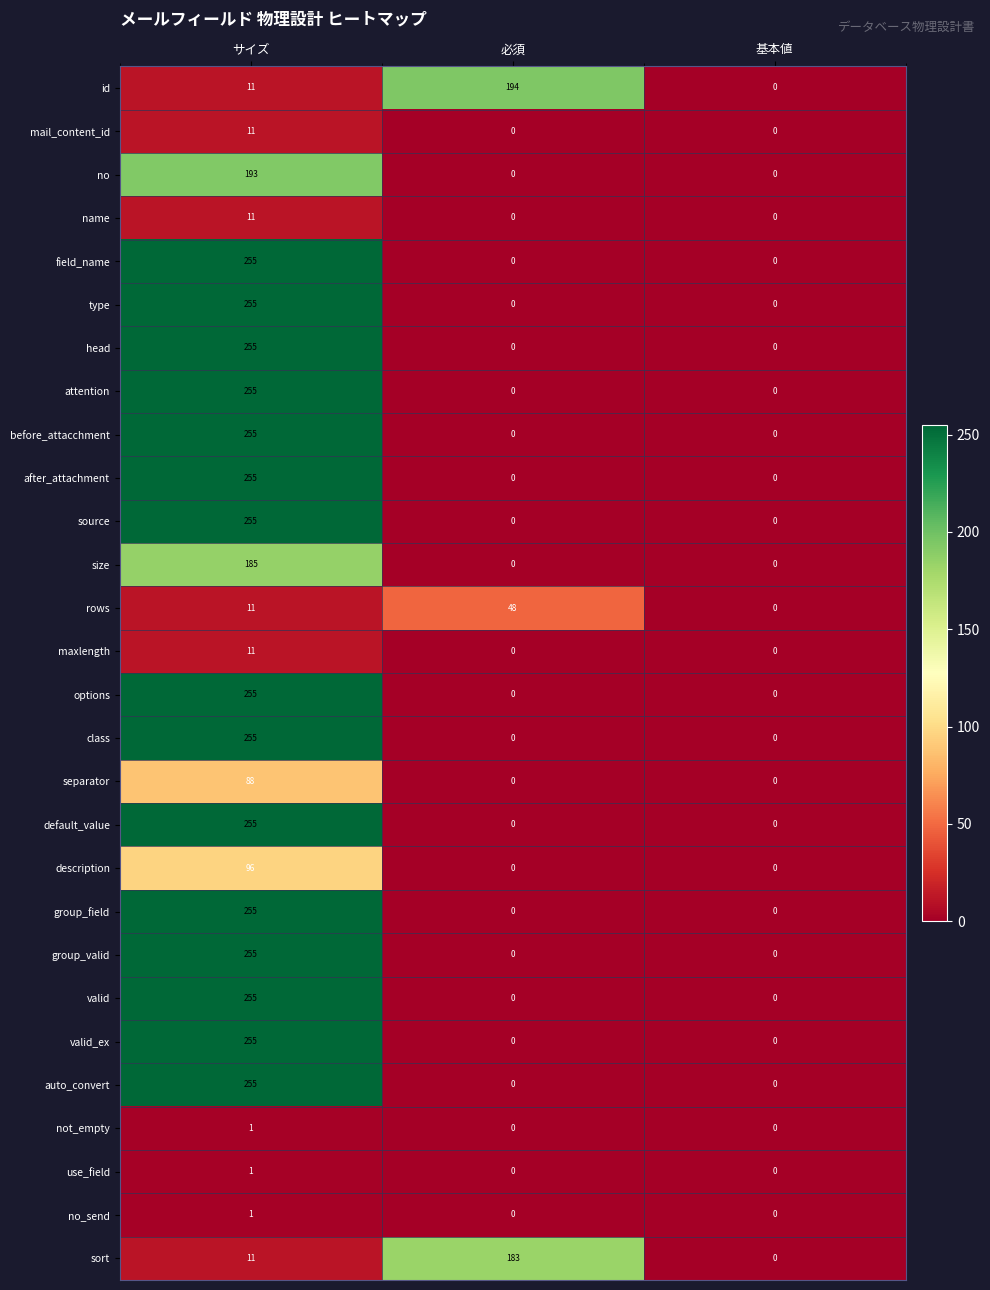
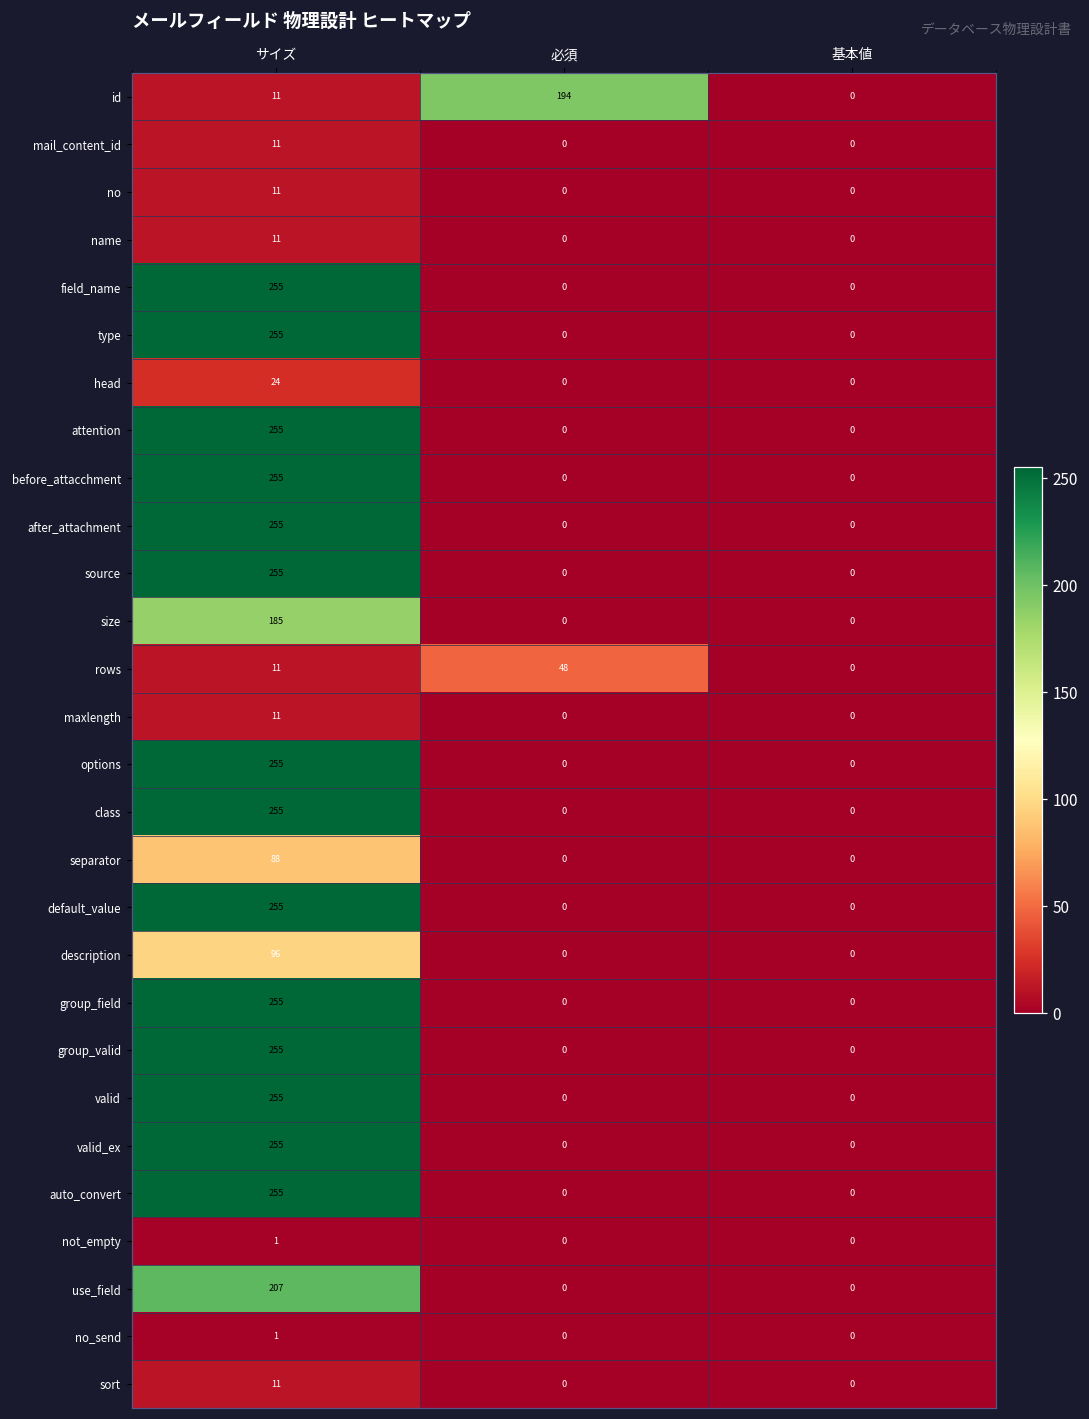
  {
    "id": {
      "サイズ": 11,
      "必須": 194,
      "基本値": 0
    },
    "mail_content_id": {
      "サイズ": 11,
      "必須": 0,
      "基本値": 0
    },
    "no": {
-     "サイズ": 193,
+     "サイズ": 11,
      "必須": 0,
      "基本値": 0
    },
    "name": {
      "サイズ": 11,
      "必須": 0,
      "基本値": 0
    },
    "field_name": {
      "サイズ": 255,
      "必須": 0,
      "基本値": 0
    },
    "type": {
      "サイズ": 255,
      "必須": 0,
      "基本値": 0
    },
    "head": {
-     "サイズ": 255,
+     "サイズ": 24,
      "必須": 0,
      "基本値": 0
    },
    "attention": {
      "サイズ": 255,
      "必須": 0,
      "基本値": 0
    },
    "before_attacchment": {
      "サイズ": 255,
      "必須": 0,
      "基本値": 0
    },
    "after_attachment": {
      "サイズ": 255,
      "必須": 0,
      "基本値": 0
    },
    "source": {
      "サイズ": 255,
      "必須": 0,
      "基本値": 0
    },
    "size": {
      "サイズ": 185,
      "必須": 0,
      "基本値": 0
    },
    "rows": {
      "サイズ": 11,
      "必須": 48,
      "基本値": 0
    },
    "maxlength": {
      "サイズ": 11,
      "必須": 0,
      "基本値": 0
    },
    "options": {
      "サイズ": 255,
      "必須": 0,
      "基本値": 0
    },
    "class": {
      "サイズ": 255,
      "必須": 0,
      "基本値": 0
    },
    "separator": {
      "サイズ": 88,
      "必須": 0,
      "基本値": 0
    },
    "default_value": {
      "サイズ": 255,
      "必須": 0,
      "基本値": 0
    },
    "description": {
      "サイズ": 96,
      "必須": 0,
      "基本値": 0
    },
    "group_field": {
      "サイズ": 255,
      "必須": 0,
      "基本値": 0
    },
    "group_valid": {
      "サイズ": 255,
      "必須": 0,
      "基本値": 0
    },
    "valid": {
      "サイズ": 255,
      "必須": 0,
      "基本値": 0
    },
    "valid_ex": {
      "サイズ": 255,
      "必須": 0,
      "基本値": 0
    },
    "auto_convert": {
      "サイズ": 255,
      "必須": 0,
      "基本値": 0
    },
    "not_empty": {
      "サイズ": 1,
      "必須": 0,
      "基本値": 0
    },
    "use_field": {
-     "サイズ": 1,
+     "サイズ": 207,
      "必須": 0,
      "基本値": 0
    },
    "no_send": {
      "サイズ": 1,
      "必須": 0,
      "基本値": 0
    },
    "sort": {
      "サイズ": 11,
-     "必須": 183,
+     "必須": 0,
      "基本値": 0
    }
  }
